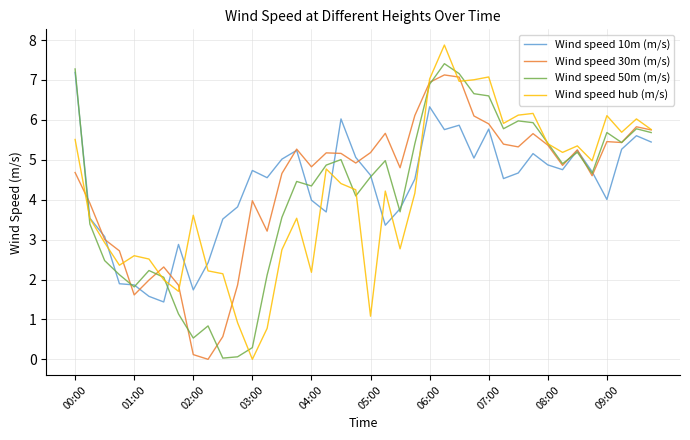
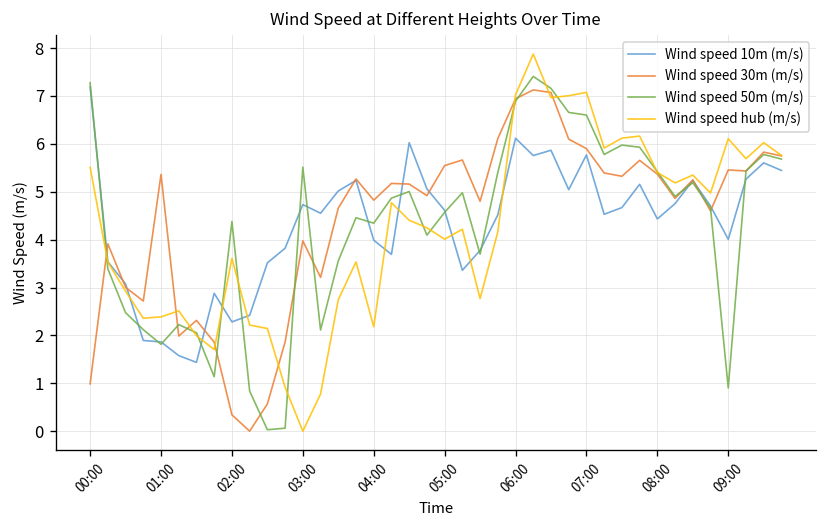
  {
    "Wind speed 10m (m/s)": {
      "00:00": 7.2,
-     "02:00": 1.7,
+     "02:00": 2.3,
      "03:00": 4.7,
      "04:00": 4.0,
-     "06:00": 6.3,
+     "06:00": 6.1,
      "07:00": 5.8,
-     "08:00": 4.9,
+     "08:00": 4.4,
      "09:00": 4.0
    },
    "Wind speed 30m (m/s)": {
-     "00:00": 4.7,
-     "01:00": 1.6,
-     "02:00": 0.1,
+     "00:00": 1.0,
+     "01:00": 5.4,
+     "02:00": 0.3,
      "03:00": 4.0,
      "04:00": 4.8,
-     "05:00": 5.2,
+     "05:00": 5.5,
      "07:00": 5.9,
      "09:00": 5.5
    },
    "Wind speed 50m (m/s)": {
      "00:00": 7.3,
-     "02:00": 0.5,
-     "03:00": 0.3,
+     "02:00": 4.4,
+     "03:00": 5.5,
      "04:00": 4.3,
      "07:00": 6.6,
-     "09:00": 5.7
+     "09:00": 0.9
    },
    "Wind speed hub (m/s)": {
      "00:00": 5.5,
-     "01:00": 2.6,
+     "01:00": 2.4,
      "02:00": 3.6,
      "03:00": 0.0,
      "04:00": 2.2,
-     "05:00": 1.1,
+     "05:00": 4.0,
      "06:00": 7.0,
      "07:00": 7.1,
      "09:00": 6.1
    }
  }
